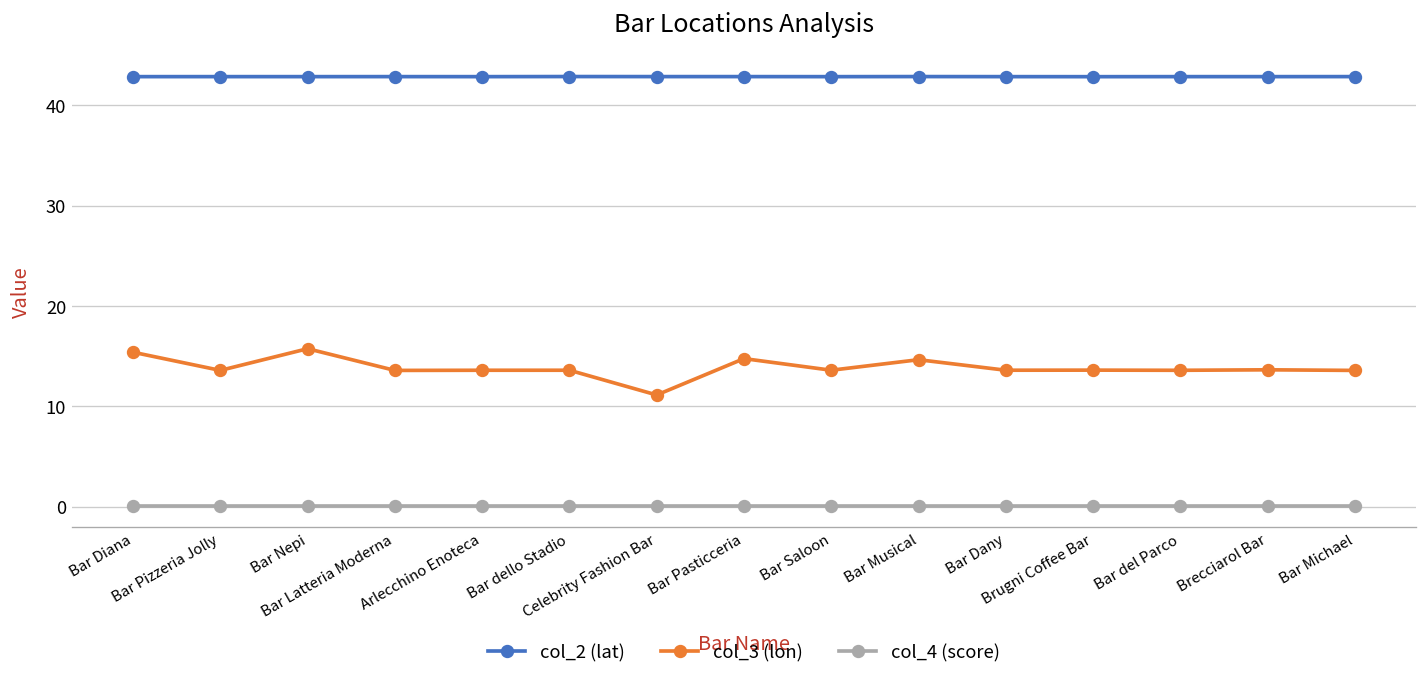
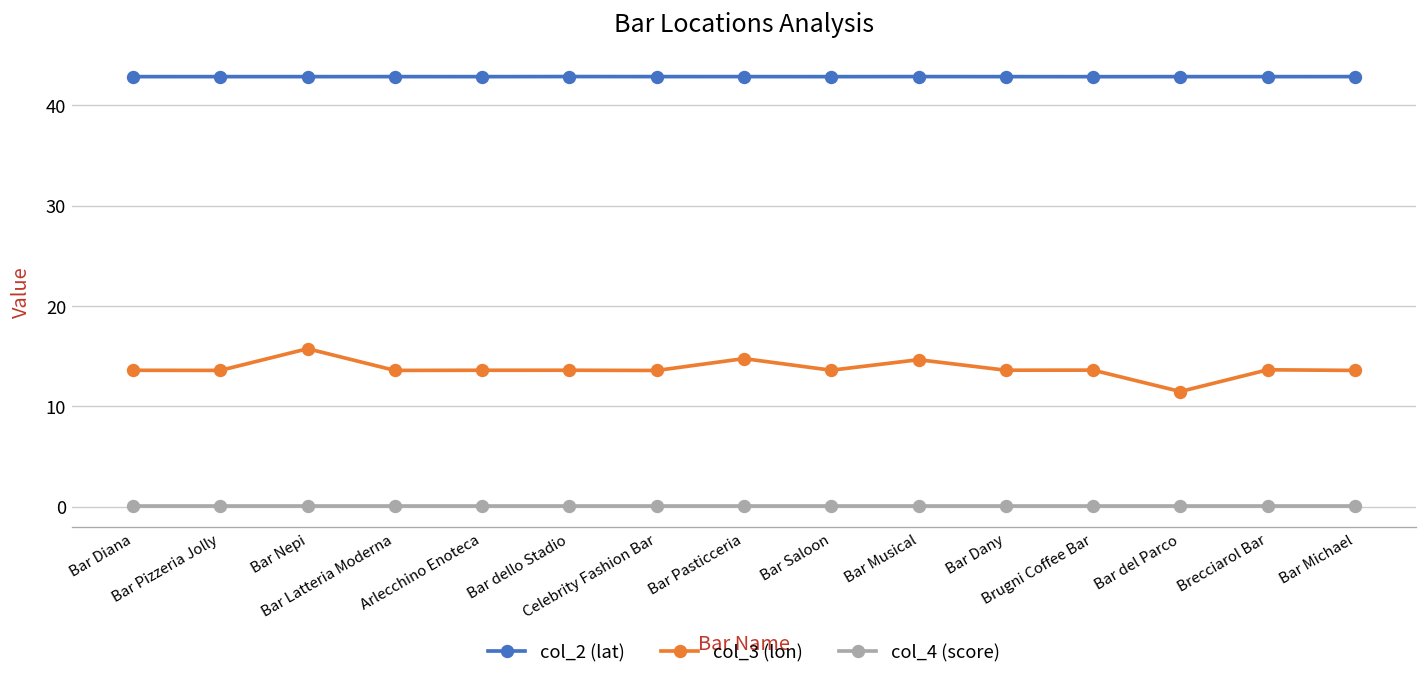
  {
    "col_2 (lat)": {
      "Bar Diana": 43,
      "Bar Pizzeria Jolly": 43,
      "Bar Nepi": 43,
      "Bar Latteria Moderna": 43,
      "Arlecchino Enoteca": 43,
      "Bar dello Stadio": 43,
      "Celebrity Fashion Bar": 43,
      "Bar Pasticceria": 43,
      "Bar Saloon": 43,
      "Bar Musical": 43,
      "Bar Dany": 43,
      "Brugni Coffee Bar": 43,
      "Bar del Parco": 43,
      "Brecciarol Bar": 43,
      "Bar Michael": 43
    },
    "col_3 (lon)": {
-     "Bar Diana": 15,
+     "Bar Diana": 14,
      "Bar Pizzeria Jolly": 14,
      "Bar Nepi": 16,
      "Bar Latteria Moderna": 14,
      "Arlecchino Enoteca": 14,
      "Bar dello Stadio": 14,
-     "Celebrity Fashion Bar": 11,
+     "Celebrity Fashion Bar": 14,
      "Bar Pasticceria": 15,
      "Bar Saloon": 14,
      "Bar Musical": 15,
      "Bar Dany": 14,
      "Brugni Coffee Bar": 14,
-     "Bar del Parco": 14,
+     "Bar del Parco": 11,
      "Brecciarol Bar": 14,
      "Bar Michael": 14
    },
    "col_4 (score)": {
      "Bar Diana": 0,
      "Bar Pizzeria Jolly": 0,
      "Bar Nepi": 0,
      "Bar Latteria Moderna": 0,
      "Arlecchino Enoteca": 0,
      "Bar dello Stadio": 0,
      "Celebrity Fashion Bar": 0,
      "Bar Pasticceria": 0,
      "Bar Saloon": 0,
      "Bar Musical": 0,
      "Bar Dany": 0,
      "Brugni Coffee Bar": 0,
      "Bar del Parco": 0,
      "Brecciarol Bar": 0,
      "Bar Michael": 0
    }
  }
